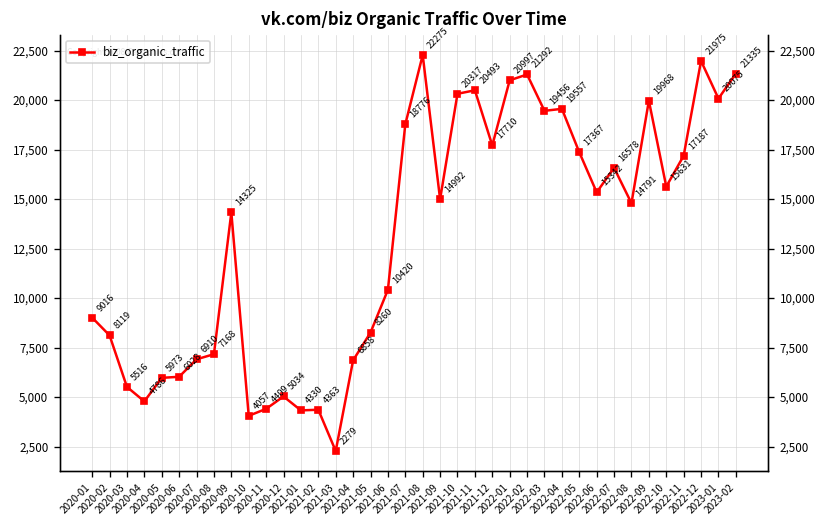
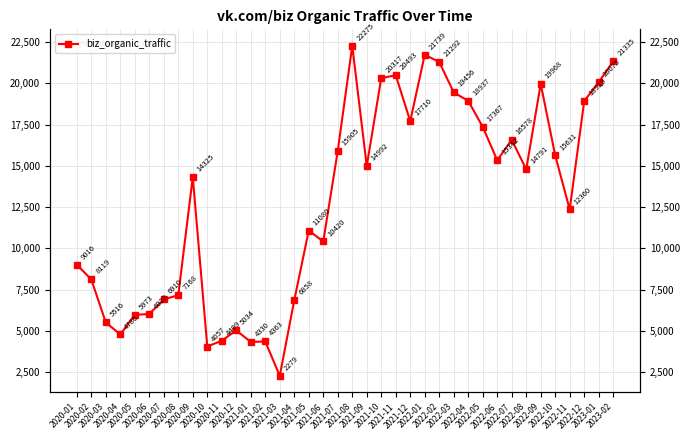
  {
    "2020-01": 9016,
    "2020-02": 8119,
    "2020-03": 5516,
    "2020-08": 7168,
    "2020-09": 14325,
    "2020-12": 5034,
    "2021-03": 2279,
    "2021-04": 6858,
-   "2021-05": 8260,
+   "2021-05": 11080,
    "2021-06": 10420,
-   "2021-07": 18776,
+   "2021-07": 15905,
    "2021-08": 22275,
    "2021-09": 14992,
    "2021-12": 17710,
-   "2022-01": 20997,
-   "2022-04": 19557,
+   "2022-01": 21739,
+   "2022-04": 18937,
    "2022-05": 17367,
    "2022-07": 16578,
    "2022-08": 14791,
    "2022-09": 19968,
    "2022-10": 15631,
-   "2022-11": 17187,
-   "2022-12": 21975,
+   "2022-11": 12360,
+   "2022-12": 18929,
    "2023-02": 21335
  }
